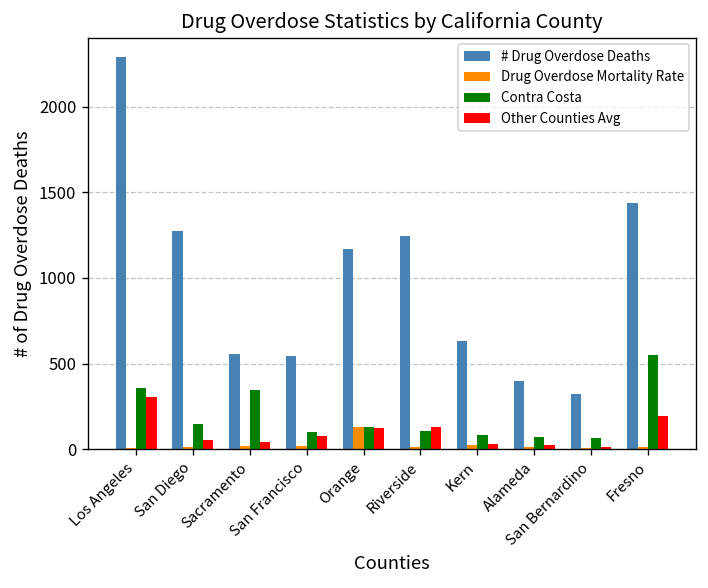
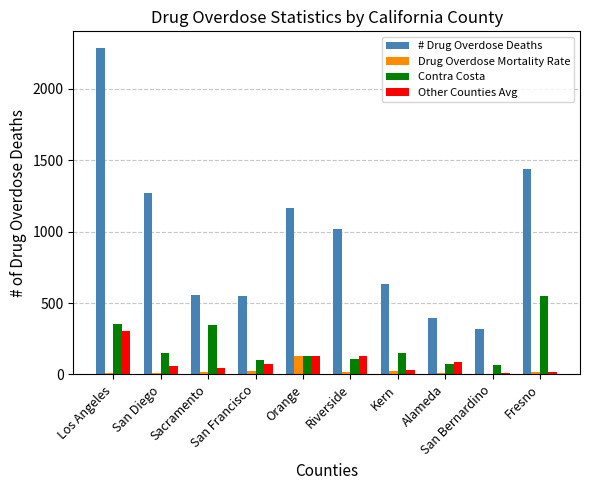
  {
    "# Drug Overdose Deaths": {
      "Los Angeles": 2290,
      "San Diego": 1270,
      "Sacramento": 560,
      "San Francisco": 550,
      "Orange": 1170,
-     "Riverside": 1250,
+     "Riverside": 1020,
      "Kern": 630,
      "Alameda": 400,
      "San Bernardino": 320,
      "Fresno": 1440
    },
    "Drug Overdose Mortality Rate": {
      "San Francisco": 20,
      "Orange": 130,
      "Kern": 20
    },
    "Contra Costa": {
      "Los Angeles": 360,
      "San Diego": 150,
      "Sacramento": 350,
      "San Francisco": 100,
      "Orange": 130,
      "Riverside": 110,
-     "Kern": 90,
+     "Kern": 150,
      "Alameda": 70,
      "San Bernardino": 70,
      "Fresno": 550
    },
    "Other Counties Avg": {
      "Los Angeles": 310,
      "San Diego": 60,
      "Sacramento": 40,
      "San Francisco": 80,
      "Orange": 130,
      "Riverside": 130,
      "Kern": 30,
-     "Alameda": 30,
-     "Fresno": 190
+     "Alameda": 90,
+     "Fresno": 10
    }
  }
